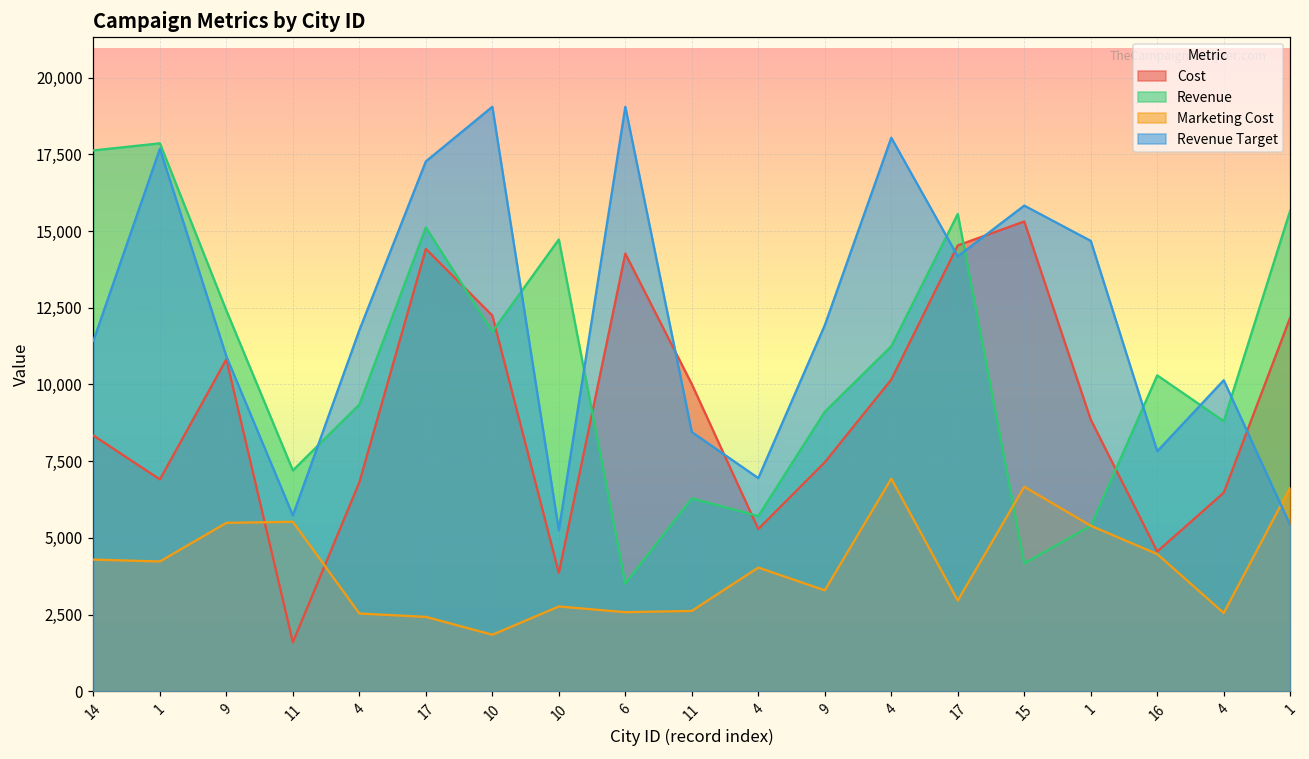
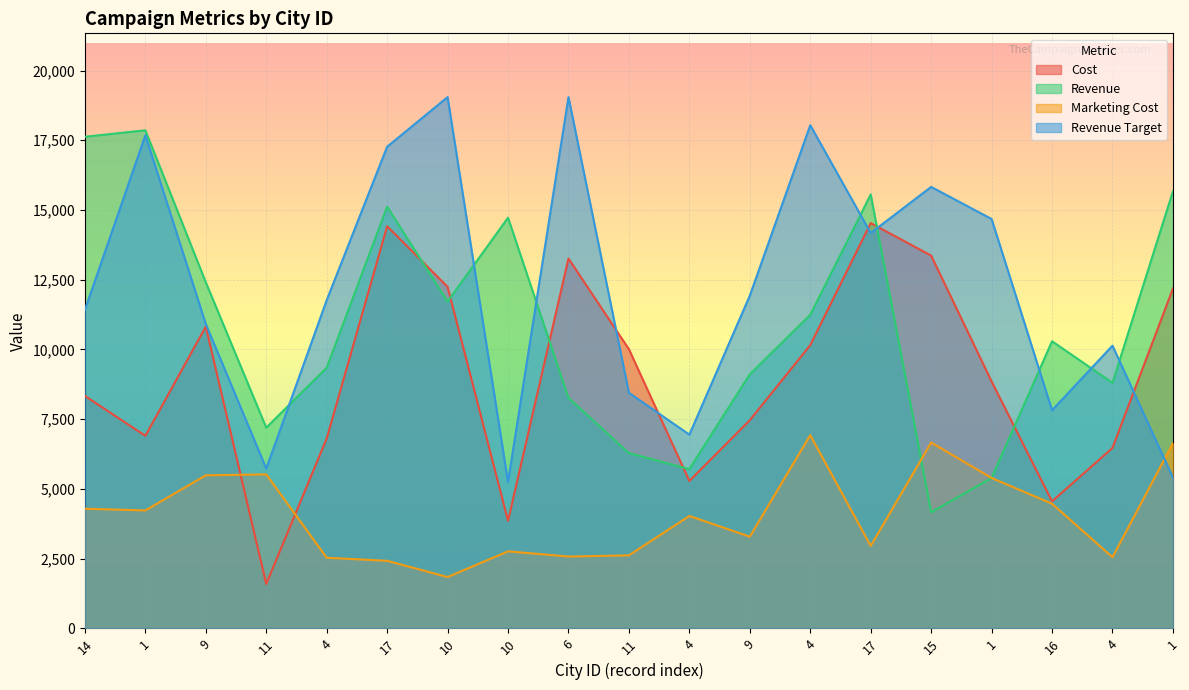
  {
    "Cost": {
      "14": "8,300",
-     "6": "14,300",
-     "15": "15,300"
+     "6": "13,300",
+     "15": "13,400"
    },
    "Revenue": {
      "14": "17,600",
-     "6": "3,500",
+     "6": "8,300",
      "15": "4,200",
      "16": "10,300"
    },
    "Marketing Cost": {
      "14": "4,300",
      "6": "2,600",
      "15": "6,700"
    },
    "Revenue Target": {
      "14": "11,400",
      "6": "19,000",
      "15": "15,800",
      "16": "7,800"
    }
  }
